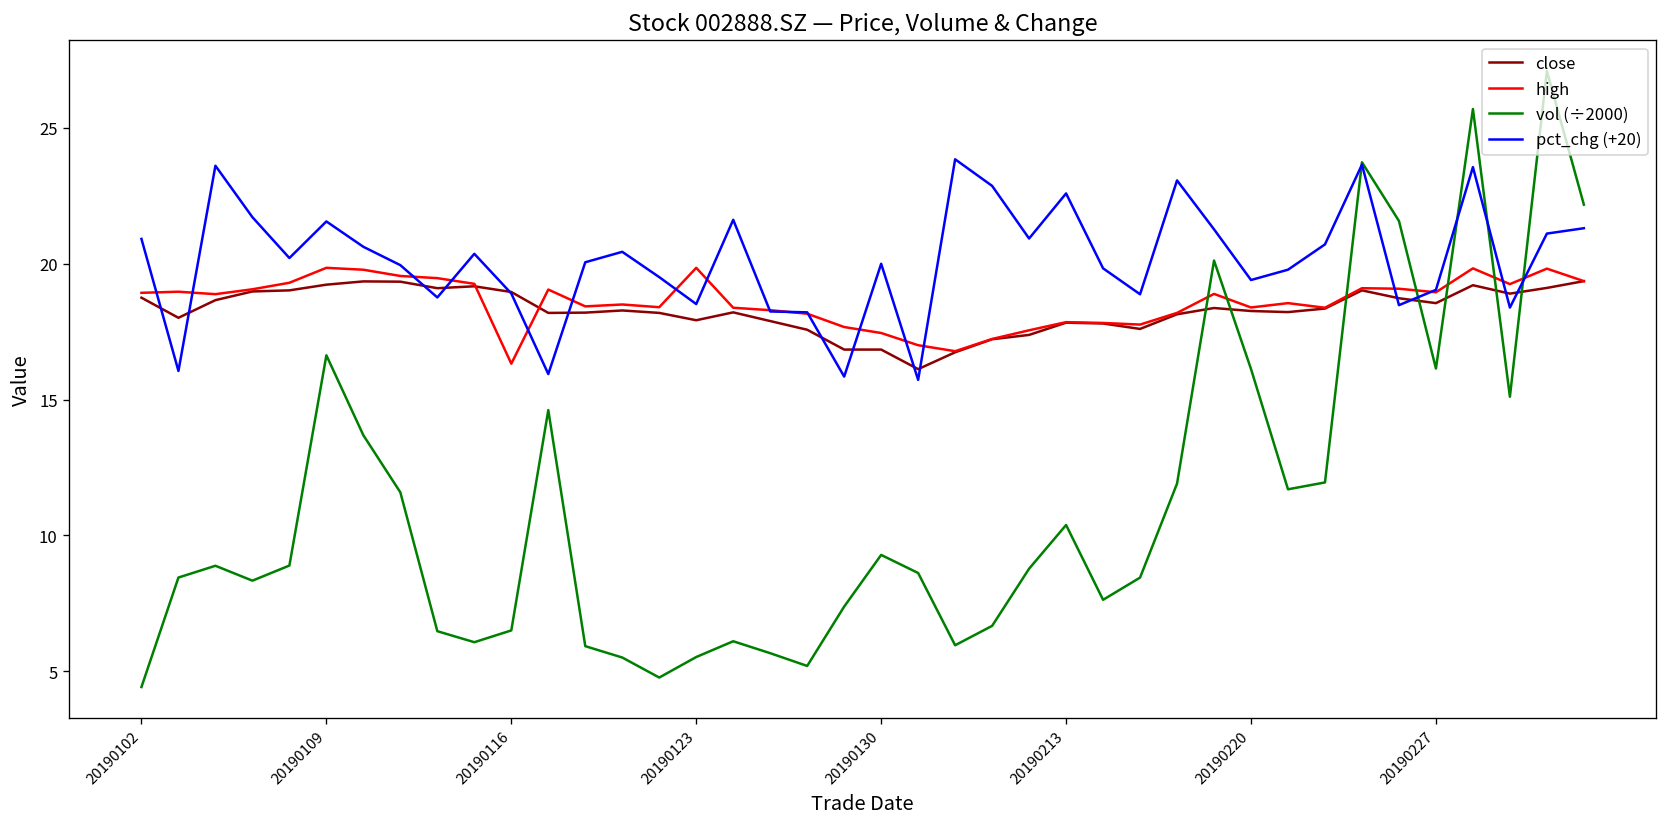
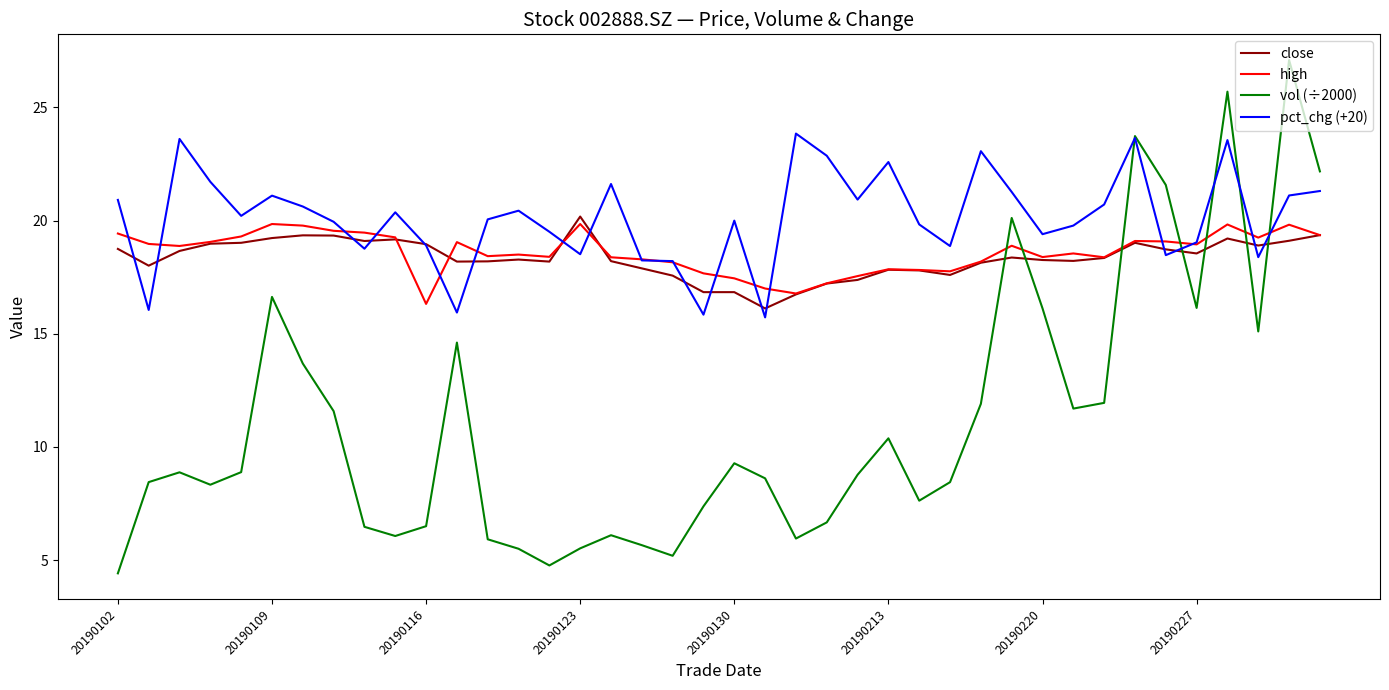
  {
    "close": {
      "20190102": 18.8,
      "20190109": 19.2,
-     "20190123": 17.9,
+     "20190123": 20.2,
      "20190130": 16.8,
      "20190220": 18.3,
      "20190227": 18.6
    },
    "high": {
-     "20190102": 18.9,
+     "20190102": 19.4,
      "20190109": 19.9,
      "20190116": 16.3,
      "20190123": 19.9,
      "20190130": 17.5,
      "20190220": 18.4
    },
    "vol (÷2000)": {
      "20190102": 4.4,
      "20190109": 16.6,
      "20190116": 6.5,
      "20190123": 5.5,
      "20190130": 9.3,
      "20190213": 10.4,
      "20190220": 16.1,
      "20190227": 16.1
    },
    "pct_chg (+20)": {
      "20190102": 20.9,
-     "20190109": 21.6,
+     "20190109": 21.1,
      "20190123": 18.5,
      "20190130": 20.0,
      "20190213": 22.6,
      "20190220": 19.4
    }
  }
